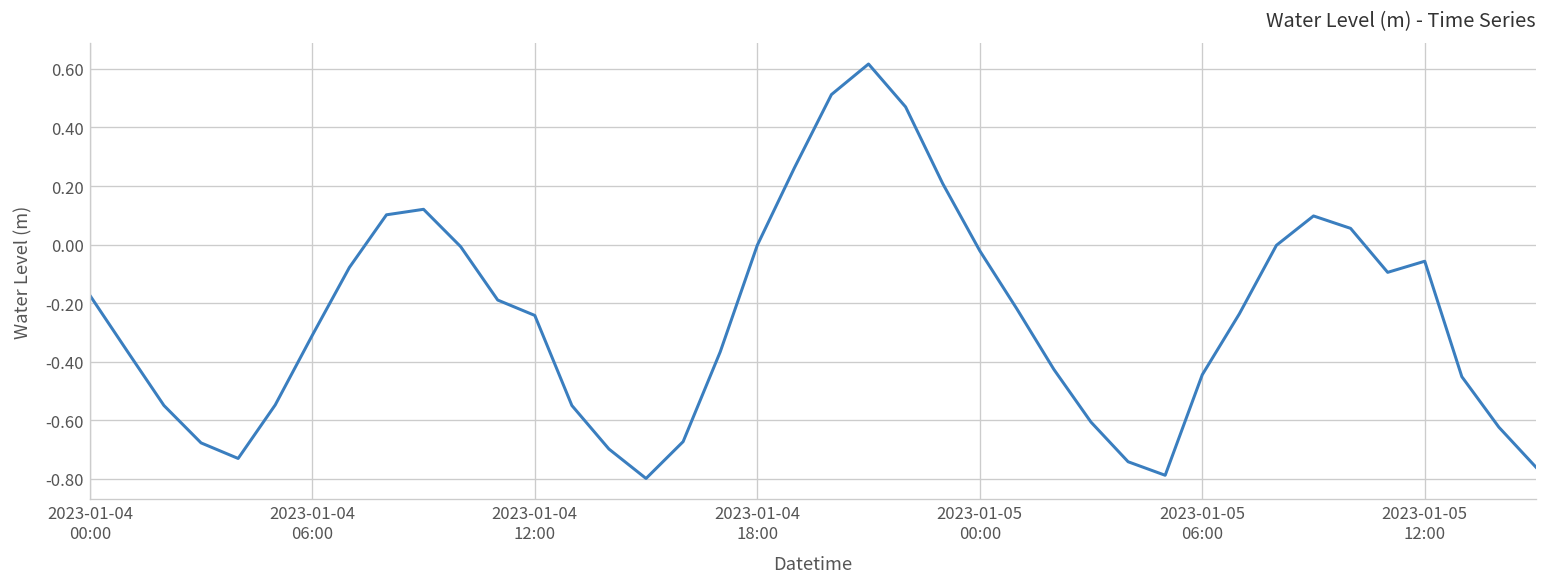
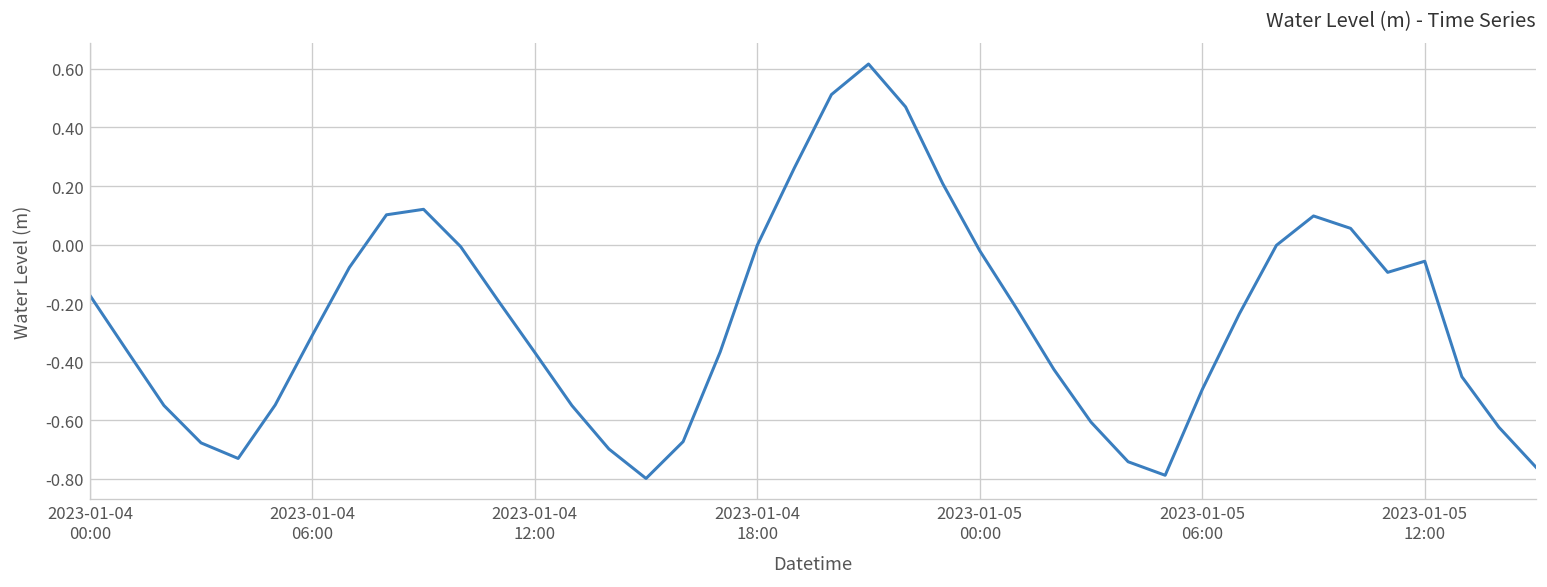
  {
    "2023-01-04 00:00": -0.17,
    "2023-01-04 06:00": -0.31,
-   "2023-01-04 12:00": -0.24,
+   "2023-01-04 12:00": -0.37,
    "2023-01-04 18:00": 0.00,
    "2023-01-05 00:00": -0.02,
-   "2023-01-05 06:00": -0.44,
+   "2023-01-05 06:00": -0.49,
    "2023-01-05 12:00": -0.06
  }
